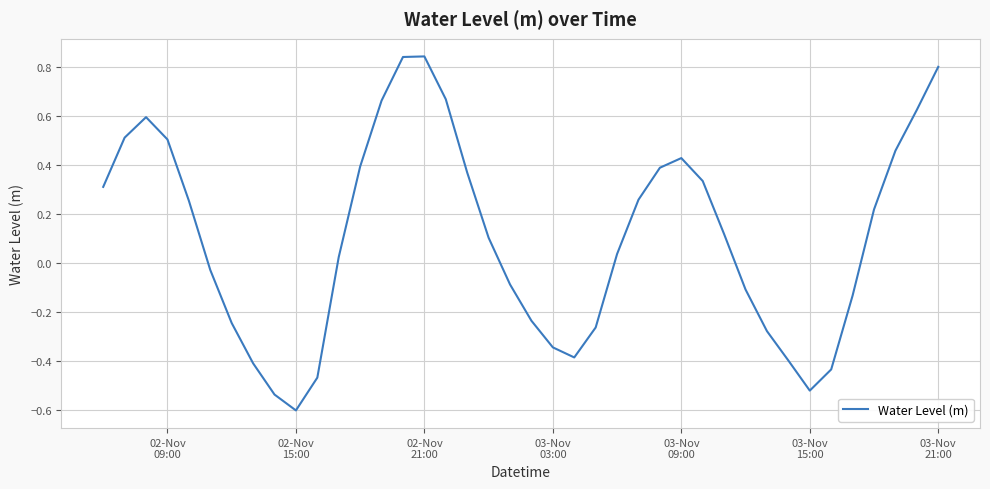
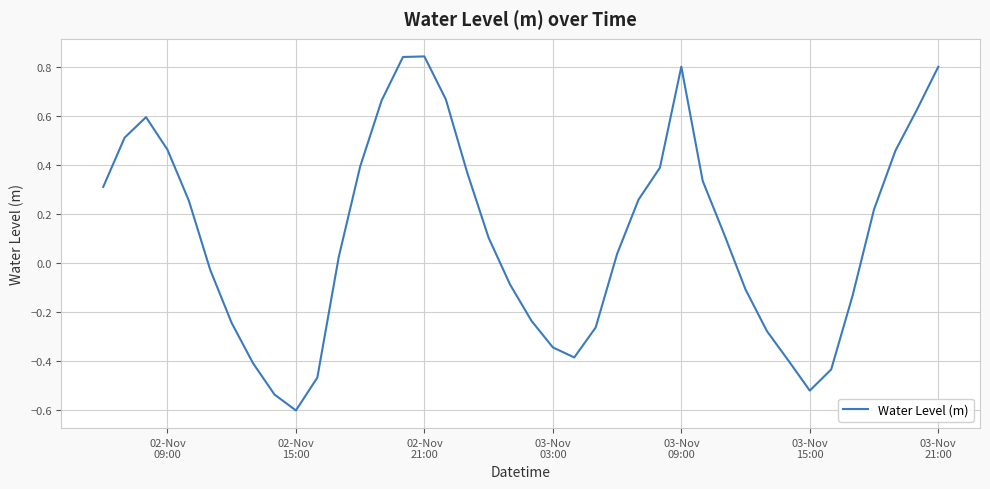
  {
-   "02-Nov 09:00": 0.50,
+   "02-Nov 09:00": 0.46,
    "02-Nov 15:00": -0.60,
    "02-Nov 21:00": 0.84,
    "03-Nov 03:00": -0.35,
-   "03-Nov 09:00": 0.43,
+   "03-Nov 09:00": 0.80,
    "03-Nov 15:00": -0.52,
    "03-Nov 21:00": 0.80
  }
